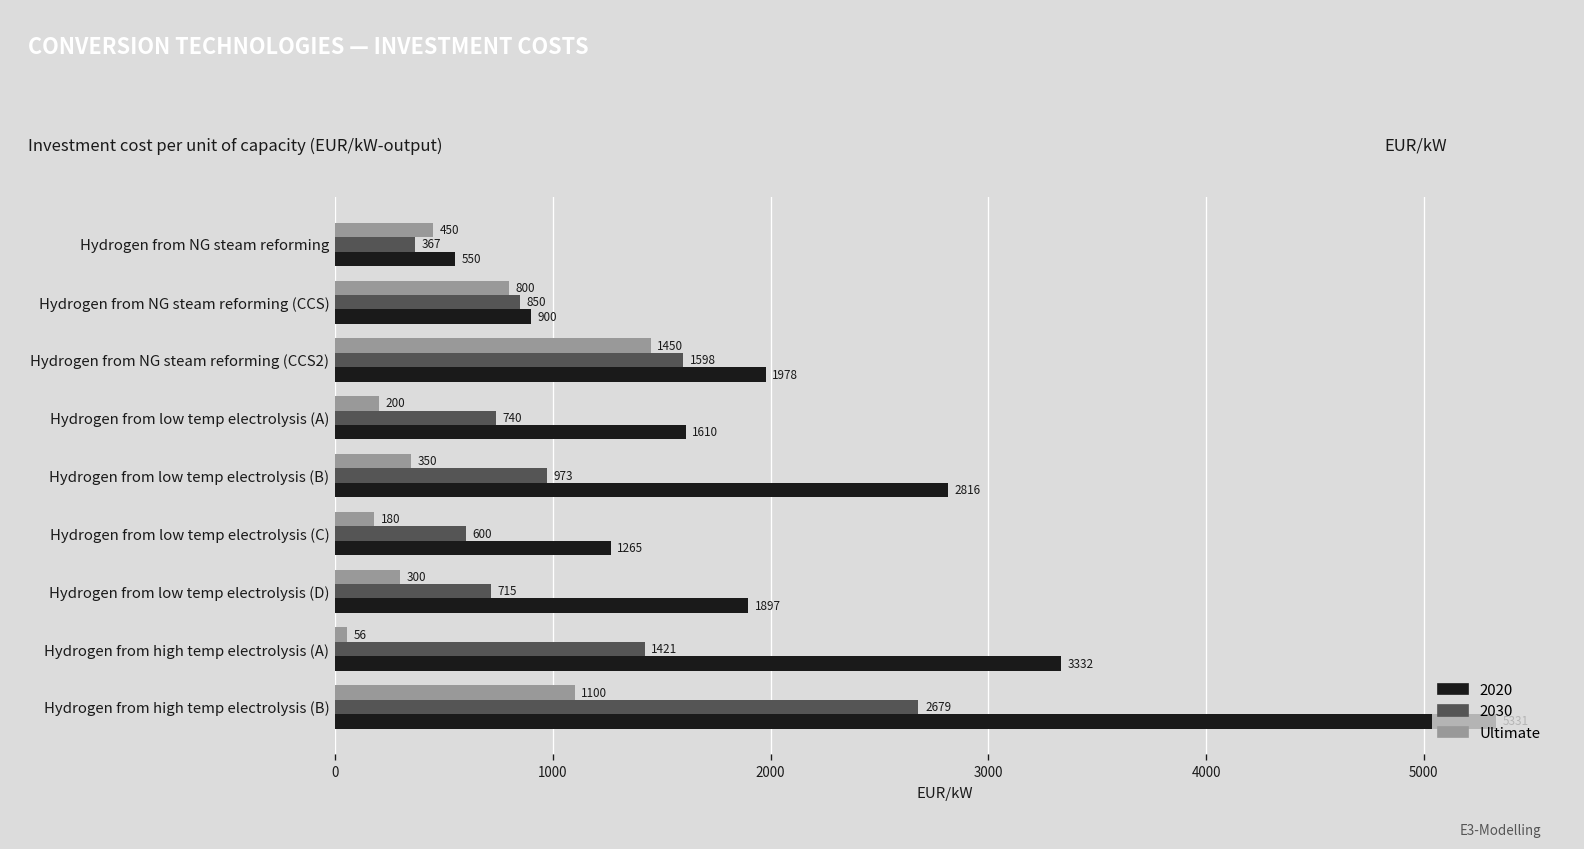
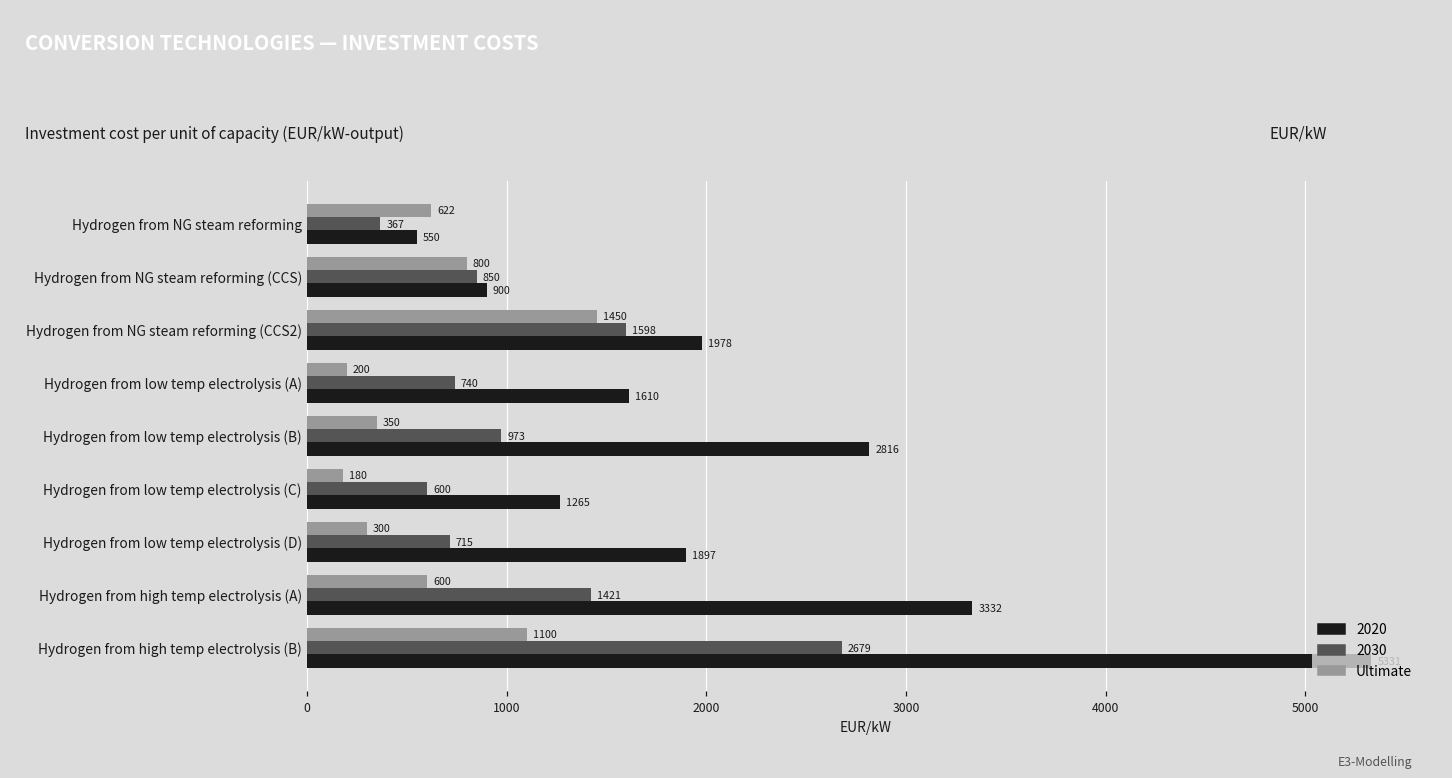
  {
    "2020": {
      "Hydrogen from NG steam reforming": 550,
      "Hydrogen from NG steam reforming (CCS)": 900,
      "Hydrogen from NG steam reforming (CCS2)": 1978,
      "Hydrogen from low temp electrolysis (A)": 1610,
      "Hydrogen from low temp electrolysis (B)": 2816,
      "Hydrogen from low temp electrolysis (C)": 1265,
      "Hydrogen from low temp electrolysis (D)": 1897,
      "Hydrogen from high temp electrolysis (A)": 3332
    },
    "2030": {
      "Hydrogen from NG steam reforming": 367,
      "Hydrogen from NG steam reforming (CCS)": 850,
      "Hydrogen from NG steam reforming (CCS2)": 1598,
      "Hydrogen from low temp electrolysis (A)": 740,
      "Hydrogen from low temp electrolysis (B)": 973,
      "Hydrogen from low temp electrolysis (C)": 600,
      "Hydrogen from low temp electrolysis (D)": 715,
      "Hydrogen from high temp electrolysis (A)": 1421,
      "Hydrogen from high temp electrolysis (B)": 2679
    },
    "Ultimate": {
-     "Hydrogen from NG steam reforming": 450,
+     "Hydrogen from NG steam reforming": 622,
      "Hydrogen from NG steam reforming (CCS)": 800,
      "Hydrogen from NG steam reforming (CCS2)": 1450,
      "Hydrogen from low temp electrolysis (A)": 200,
      "Hydrogen from low temp electrolysis (B)": 350,
      "Hydrogen from low temp electrolysis (C)": 180,
      "Hydrogen from low temp electrolysis (D)": 300,
-     "Hydrogen from high temp electrolysis (A)": 56,
+     "Hydrogen from high temp electrolysis (A)": 600,
      "Hydrogen from high temp electrolysis (B)": 1100
    }
  }
